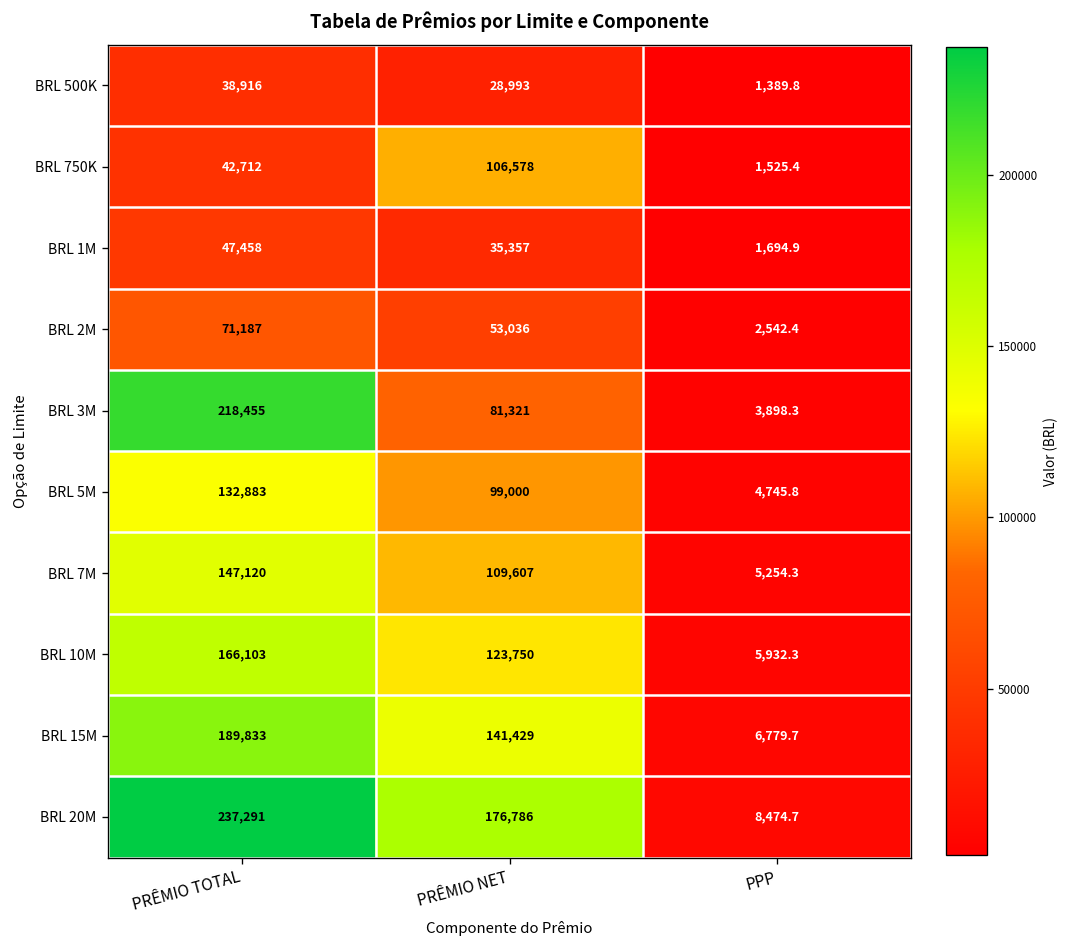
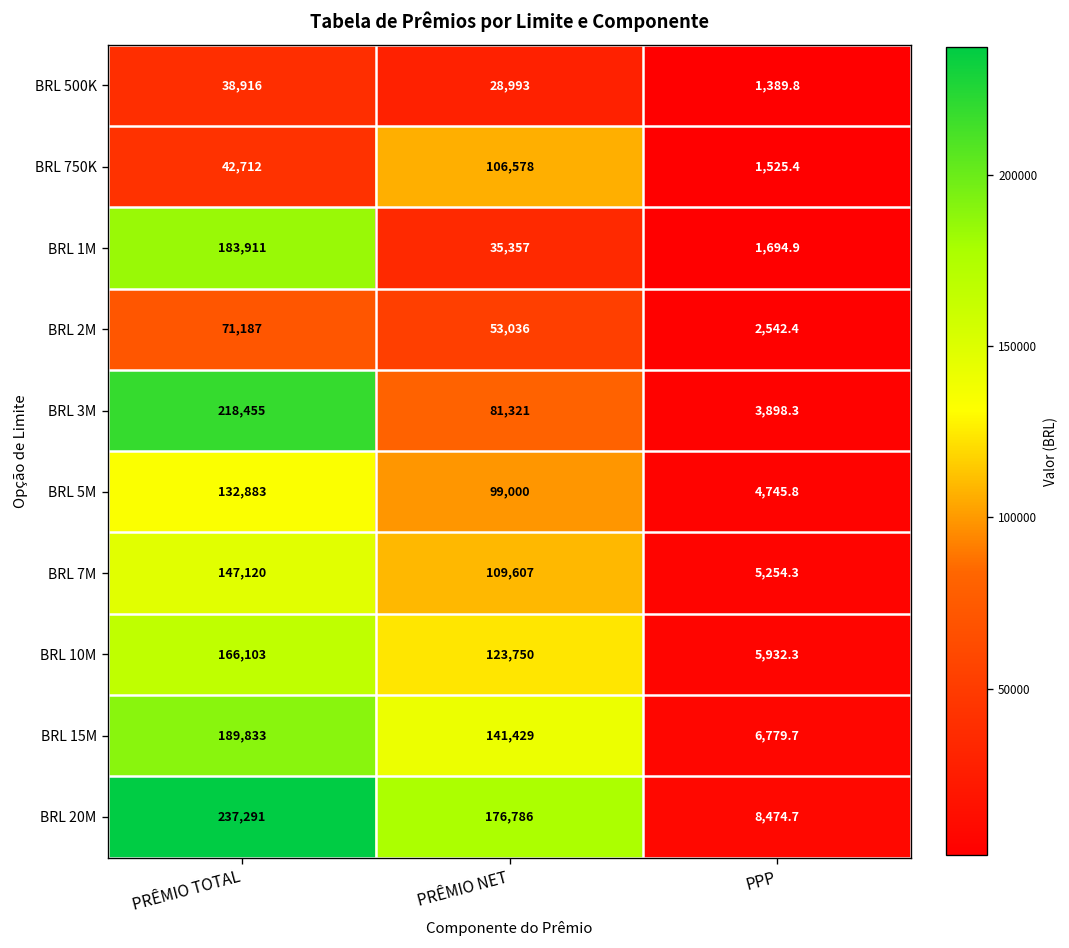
  {
    "BRL 500K": {
      "PRÊMIO TOTAL": "38,916",
      "PRÊMIO NET": "28,993",
      "PPP": "1,389.8"
    },
    "BRL 750K": {
      "PRÊMIO TOTAL": "42,712",
      "PRÊMIO NET": "106,578",
      "PPP": "1,525.4"
    },
    "BRL 1M": {
-     "PRÊMIO TOTAL": "47,458",
+     "PRÊMIO TOTAL": "183,911",
      "PRÊMIO NET": "35,357",
      "PPP": "1,694.9"
    },
    "BRL 2M": {
      "PRÊMIO TOTAL": "71,187",
      "PRÊMIO NET": "53,036",
      "PPP": "2,542.4"
    },
    "BRL 3M": {
      "PRÊMIO TOTAL": "218,455",
      "PRÊMIO NET": "81,321",
      "PPP": "3,898.3"
    },
    "BRL 5M": {
      "PRÊMIO TOTAL": "132,883",
      "PRÊMIO NET": "99,000",
      "PPP": "4,745.8"
    },
    "BRL 7M": {
      "PRÊMIO TOTAL": "147,120",
      "PRÊMIO NET": "109,607",
      "PPP": "5,254.3"
    },
    "BRL 10M": {
      "PRÊMIO TOTAL": "166,103",
      "PRÊMIO NET": "123,750",
      "PPP": "5,932.3"
    },
    "BRL 15M": {
      "PRÊMIO TOTAL": "189,833",
      "PRÊMIO NET": "141,429",
      "PPP": "6,779.7"
    },
    "BRL 20M": {
      "PRÊMIO TOTAL": "237,291",
      "PRÊMIO NET": "176,786",
      "PPP": "8,474.7"
    }
  }
